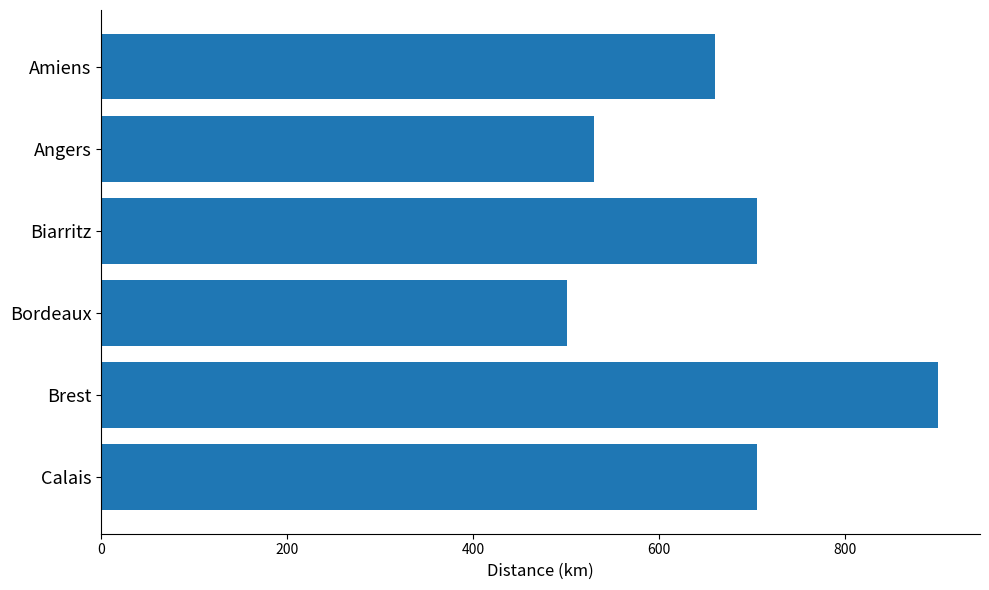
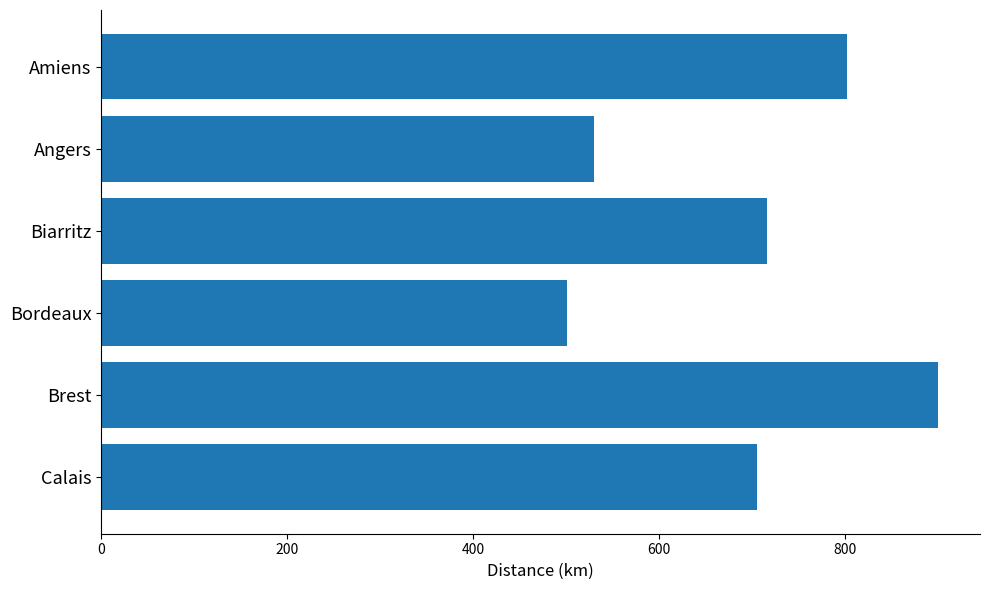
  {
-   "Amiens": 660,
+   "Amiens": 800,
    "Angers": 530,
-   "Biarritz": 710,
+   "Biarritz": 720,
    "Bordeaux": 500,
    "Brest": 900,
    "Calais": 710
  }
